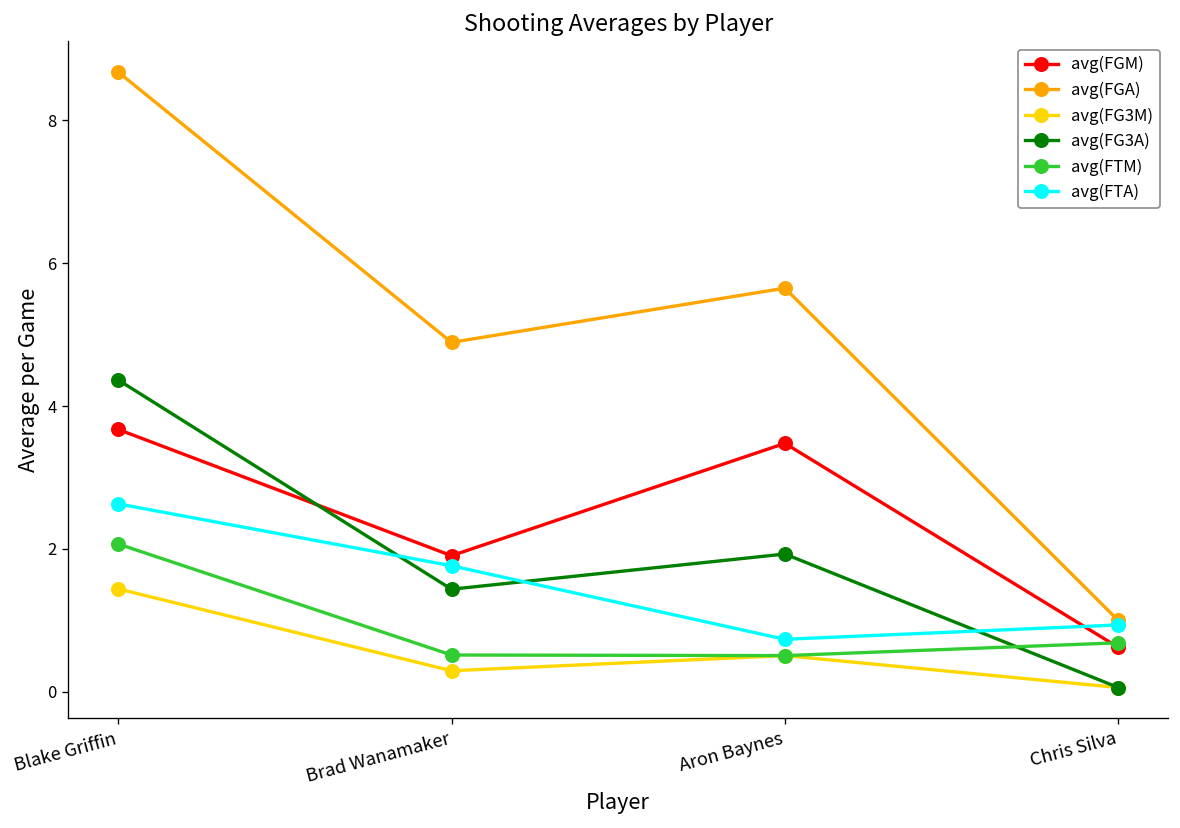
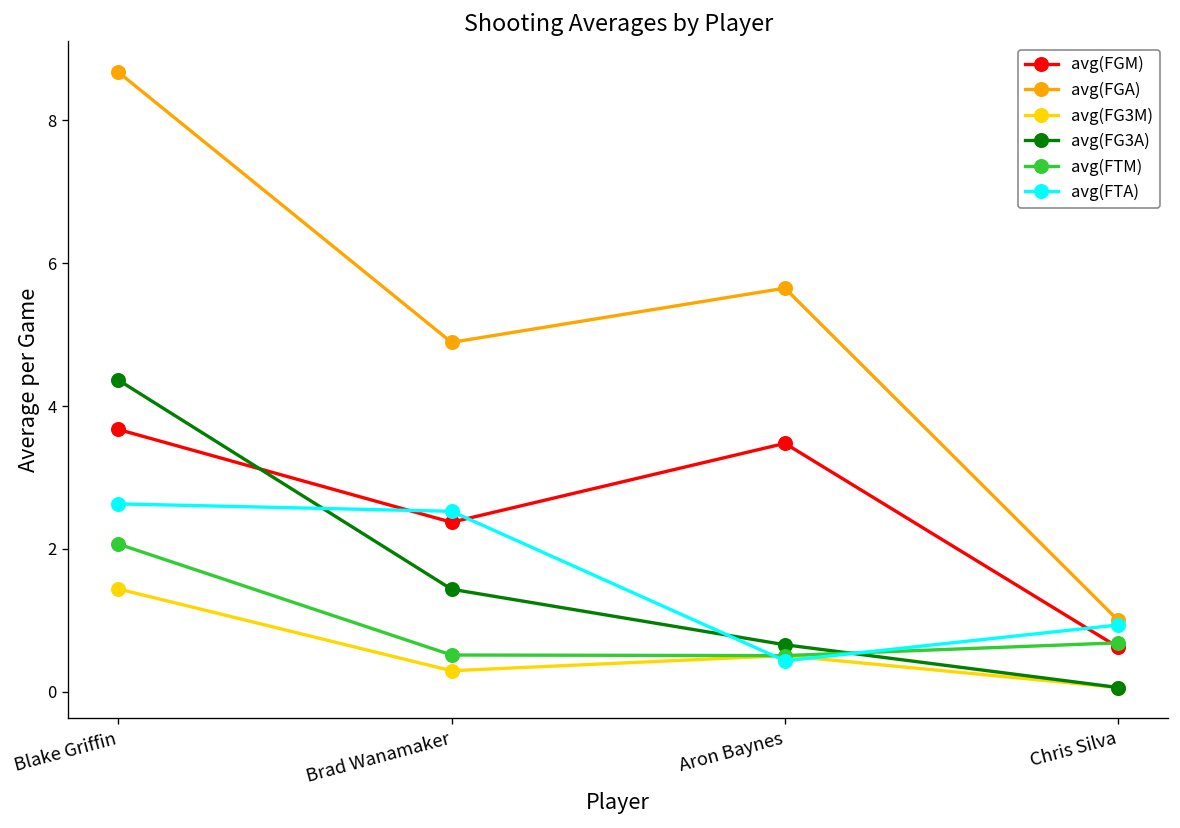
  {
    "avg(FGM)": {
      "Blake Griffin": 3.7,
-     "Brad Wanamaker": 1.9,
+     "Brad Wanamaker": 2.4,
      "Aron Baynes": 3.5,
      "Chris Silva": 0.6
    },
    "avg(FG3A)": {
      "Blake Griffin": 4.4,
      "Brad Wanamaker": 1.4,
-     "Aron Baynes": 1.9
+     "Aron Baynes": 0.7
    },
    "avg(FTM)": {
      "Blake Griffin": 2.1,
      "Brad Wanamaker": 0.5,
      "Chris Silva": 0.7
    },
    "avg(FTA)": {
      "Blake Griffin": 2.6,
-     "Brad Wanamaker": 1.8,
-     "Aron Baynes": 0.7,
+     "Brad Wanamaker": 2.5,
+     "Aron Baynes": 0.4,
      "Chris Silva": 0.9
    }
  }
